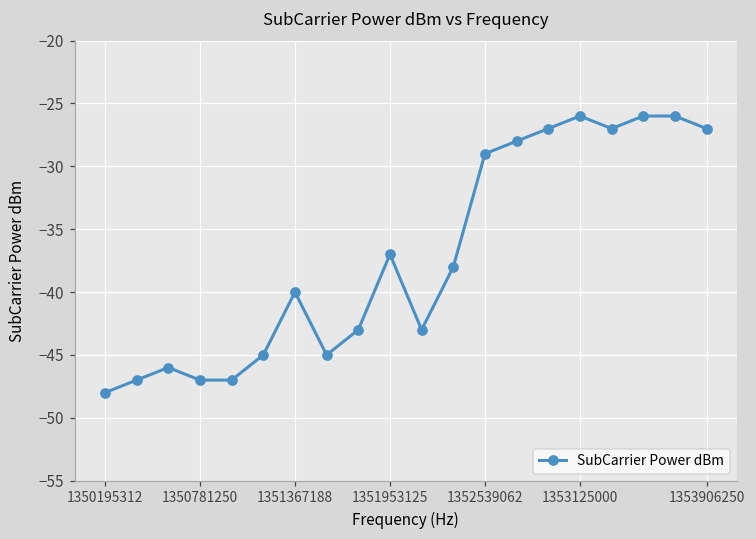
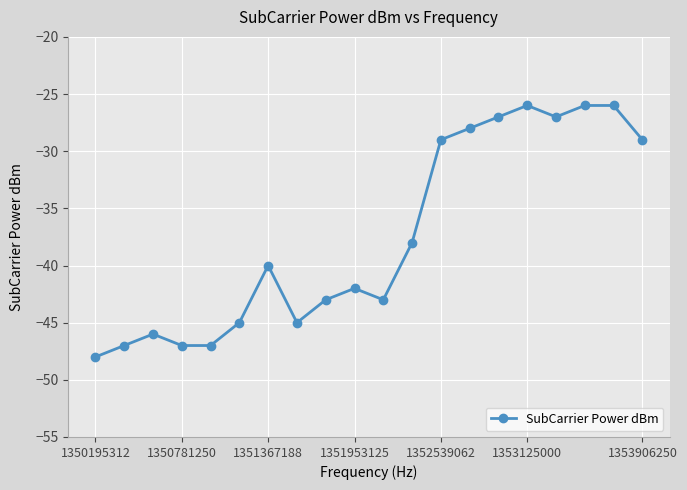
  {
    "1350195312": -48,
    "1350781250": -47,
    "1351367188": -40,
-   "1351953125": -37,
+   "1351953125": -42,
    "1352539062": -29,
    "1353125000": -26,
-   "1353906250": -27
+   "1353906250": -29
  }
